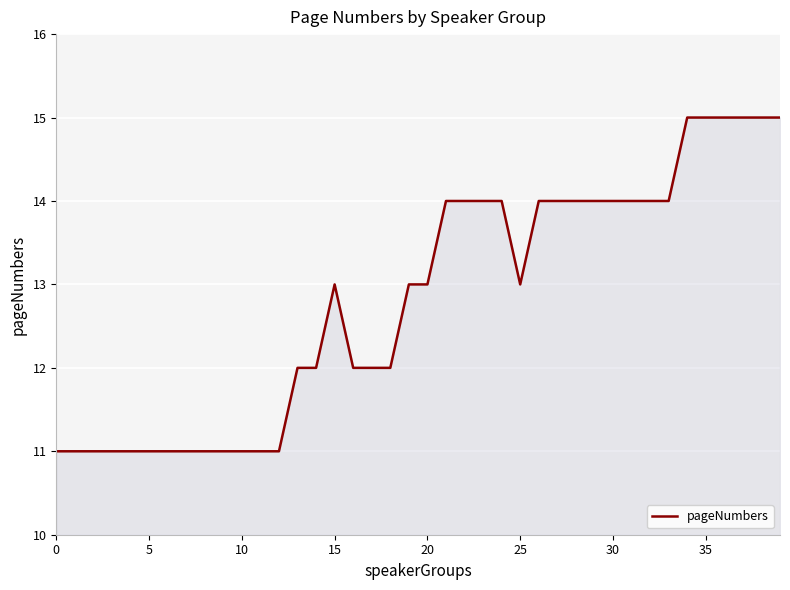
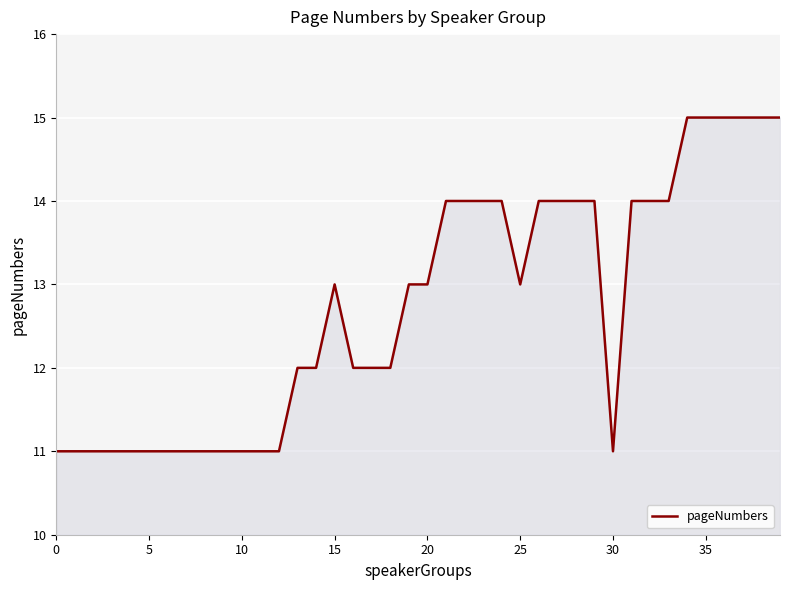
  {
    "0": 11,
    "5": 11,
    "10": 11,
    "15": 13,
    "20": 13,
    "25": 13,
-   "30": 14,
+   "30": 11,
    "35": 15
  }
